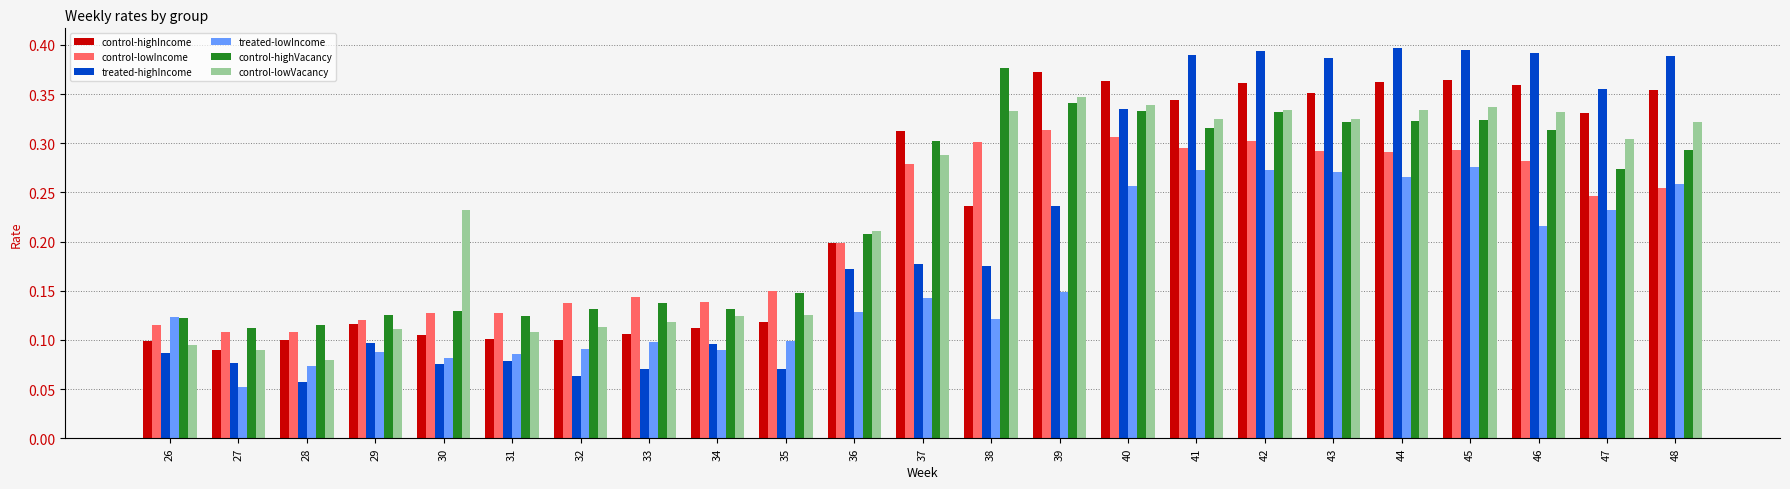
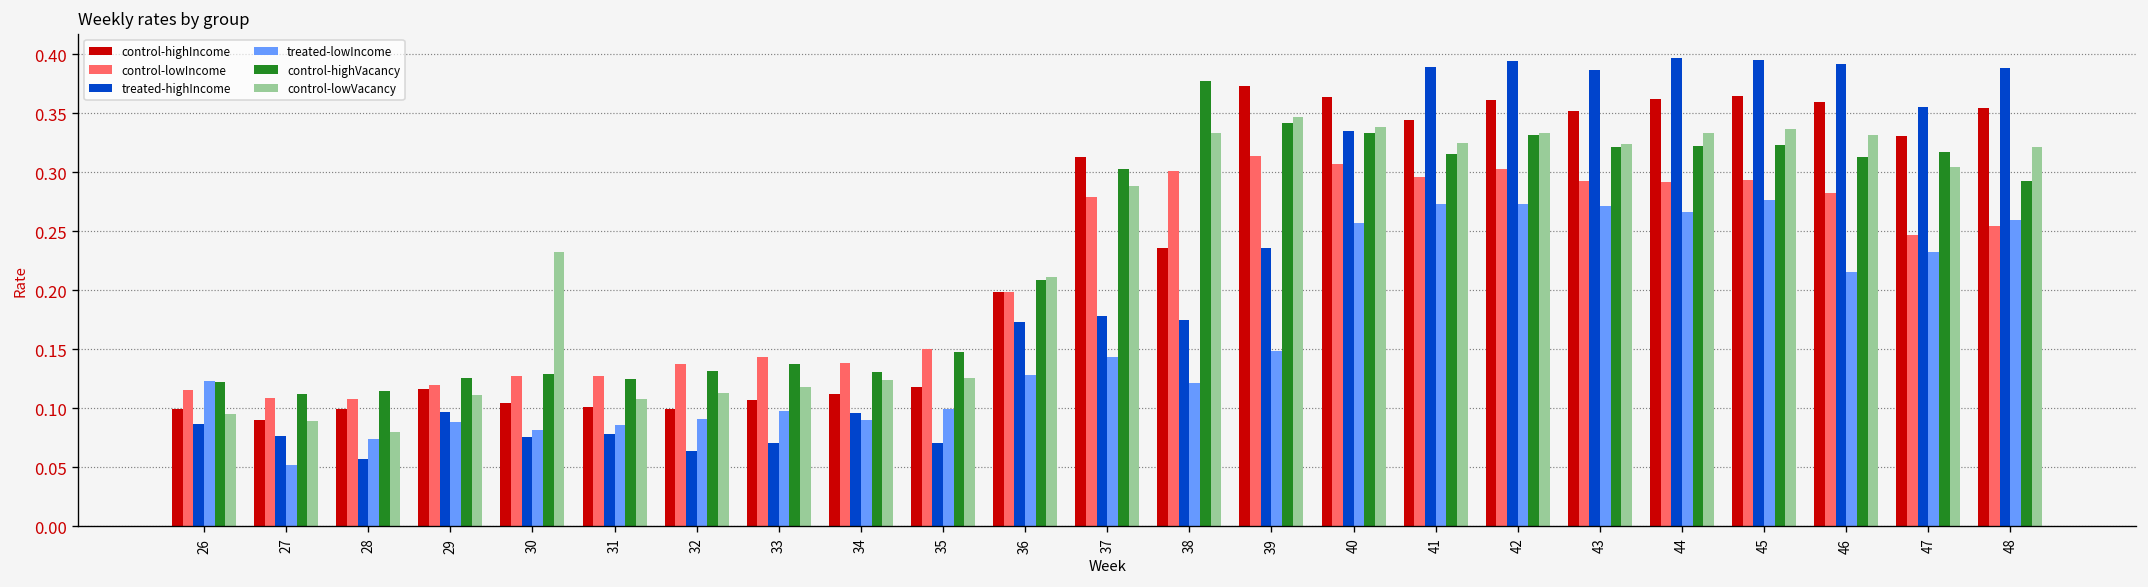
  {
    "control-highIncome": {
      "26": 0.10,
      "27": 0.09,
      "28": 0.10,
      "29": 0.12,
      "30": 0.10,
      "31": 0.10,
      "32": 0.10,
      "33": 0.11,
      "34": 0.11,
      "35": 0.12,
      "36": 0.20,
      "37": 0.31,
      "38": 0.24,
      "39": 0.37,
      "40": 0.36,
      "41": 0.34,
      "42": 0.36,
      "43": 0.35,
      "44": 0.36,
      "45": 0.36,
      "46": 0.36,
      "47": 0.33,
      "48": 0.35
    },
    "control-lowIncome": {
      "26": 0.12,
      "27": 0.11,
      "28": 0.11,
      "29": 0.12,
      "30": 0.13,
      "31": 0.13,
      "32": 0.14,
      "33": 0.14,
      "34": 0.14,
      "35": 0.15,
      "36": 0.20,
      "37": 0.28,
      "38": 0.30,
      "39": 0.31,
      "40": 0.31,
      "41": 0.30,
      "42": 0.30,
      "43": 0.29,
      "44": 0.29,
      "45": 0.29,
      "46": 0.28,
      "47": 0.25,
      "48": 0.25
    },
    "treated-highIncome": {
      "26": 0.09,
      "27": 0.08,
      "28": 0.06,
      "29": 0.10,
      "30": 0.08,
      "31": 0.08,
      "32": 0.06,
      "33": 0.07,
      "34": 0.10,
      "35": 0.07,
      "36": 0.17,
      "37": 0.18,
      "38": 0.17,
      "39": 0.24,
      "40": 0.33,
      "41": 0.39,
      "42": 0.39,
      "43": 0.39,
      "44": 0.40,
      "45": 0.40,
      "46": 0.39,
      "47": 0.35,
      "48": 0.39
    },
    "treated-lowIncome": {
      "26": 0.12,
      "27": 0.05,
      "28": 0.07,
      "29": 0.09,
      "30": 0.08,
      "31": 0.09,
      "32": 0.09,
      "33": 0.10,
      "34": 0.09,
      "35": 0.10,
      "36": 0.13,
      "37": 0.14,
      "38": 0.12,
      "39": 0.15,
      "40": 0.26,
      "41": 0.27,
      "42": 0.27,
      "43": 0.27,
      "44": 0.27,
      "45": 0.28,
      "46": 0.22,
      "47": 0.23,
      "48": 0.26
    },
    "control-highVacancy": {
      "26": 0.12,
      "27": 0.11,
      "28": 0.11,
      "29": 0.13,
      "30": 0.13,
      "31": 0.12,
      "32": 0.13,
      "33": 0.14,
      "34": 0.13,
      "35": 0.15,
      "36": 0.21,
      "37": 0.30,
      "38": 0.38,
      "39": 0.34,
      "40": 0.33,
      "41": 0.32,
      "42": 0.33,
      "43": 0.32,
      "44": 0.32,
      "45": 0.32,
      "46": 0.31,
-     "47": 0.27,
+     "47": 0.32,
      "48": 0.29
    },
    "control-lowVacancy": {
      "26": 0.10,
      "27": 0.09,
      "28": 0.08,
      "29": 0.11,
      "30": 0.23,
      "31": 0.11,
      "32": 0.11,
      "33": 0.12,
      "34": 0.12,
      "35": 0.13,
      "36": 0.21,
      "37": 0.29,
      "38": 0.33,
      "39": 0.35,
      "40": 0.34,
      "41": 0.32,
      "42": 0.33,
      "43": 0.32,
      "44": 0.33,
      "45": 0.34,
      "46": 0.33,
      "47": 0.30,
      "48": 0.32
    }
  }
